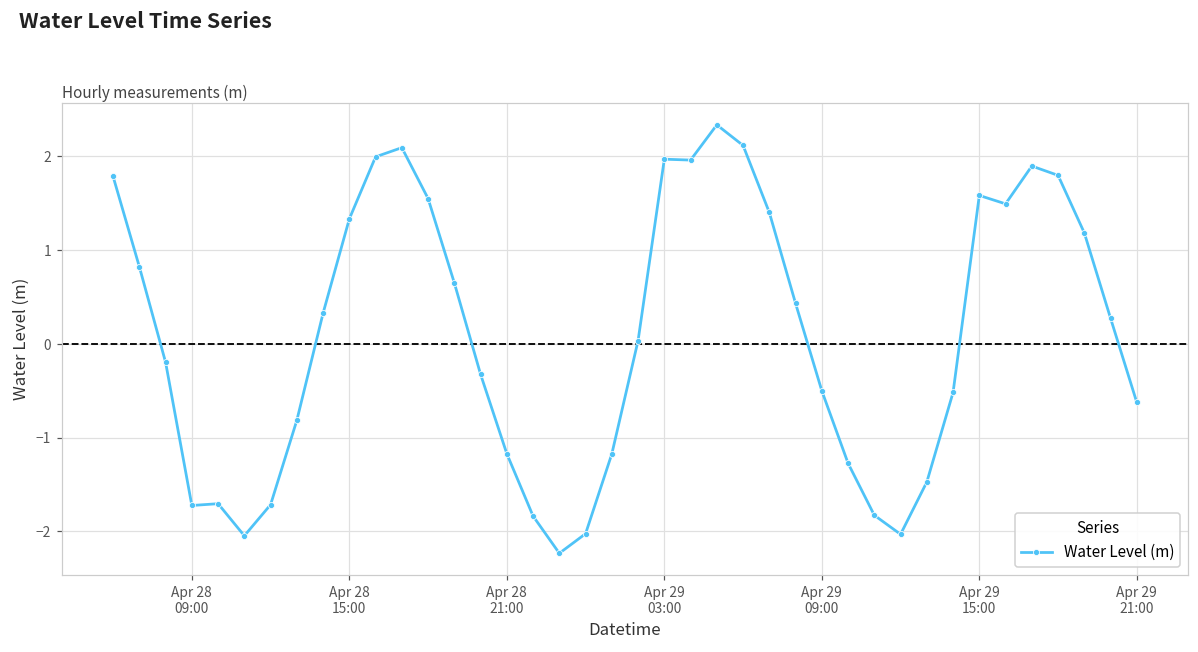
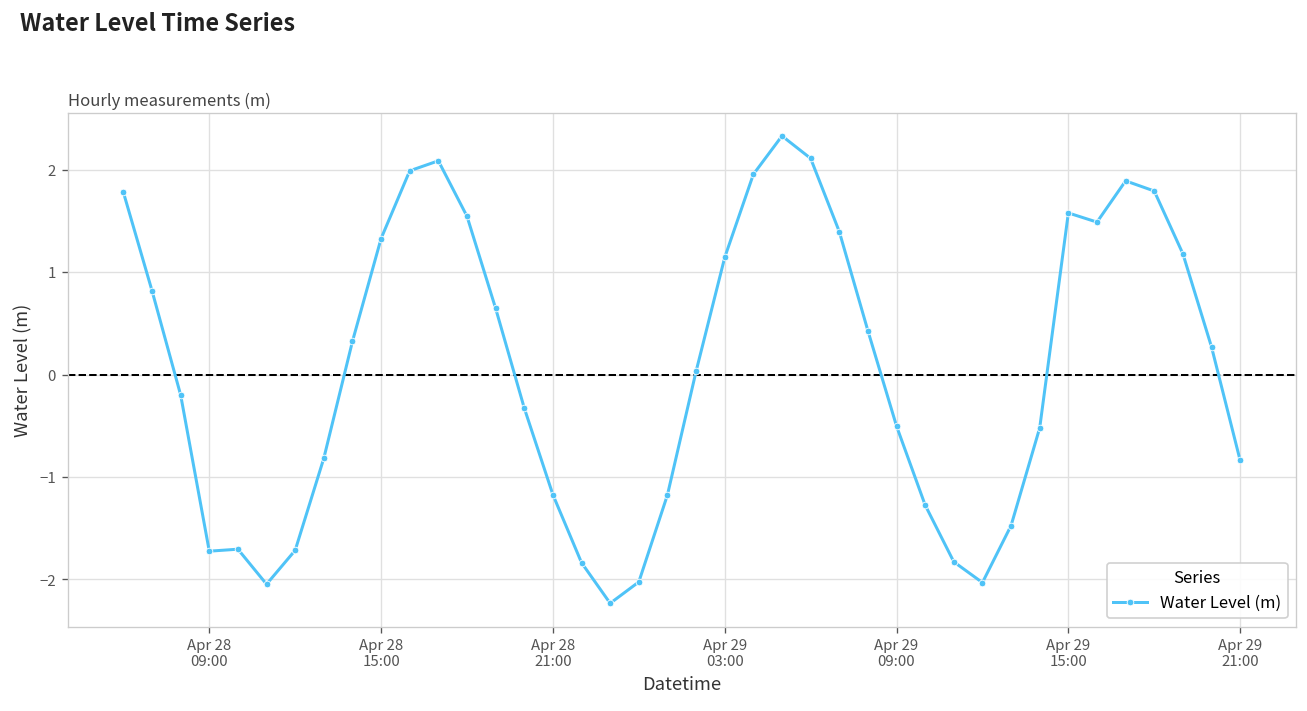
  {
    "Apr 28 09:00": -1.7,
    "Apr 28 15:00": 1.3,
    "Apr 28 21:00": -1.2,
-   "Apr 29 03:00": 2.0,
+   "Apr 29 03:00": 1.1,
    "Apr 29 09:00": -0.5,
    "Apr 29 15:00": 1.6,
-   "Apr 29 21:00": -0.6
+   "Apr 29 21:00": -0.8
  }
